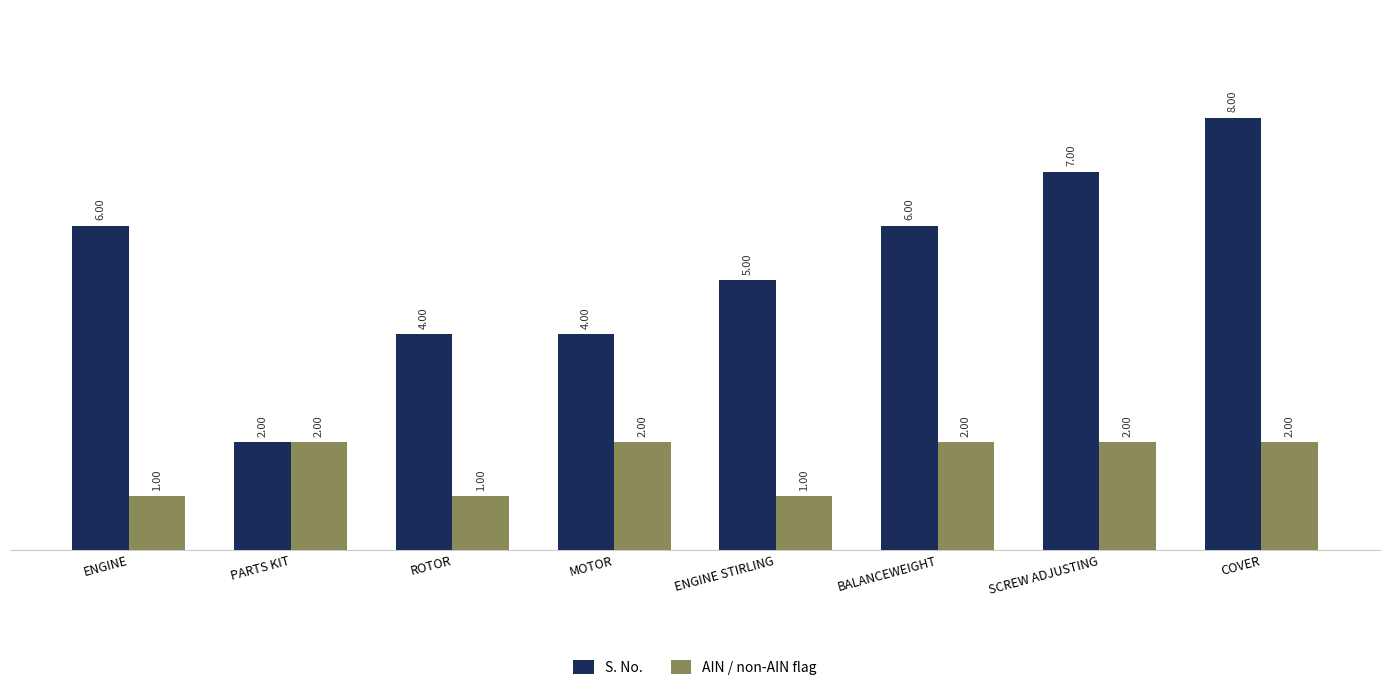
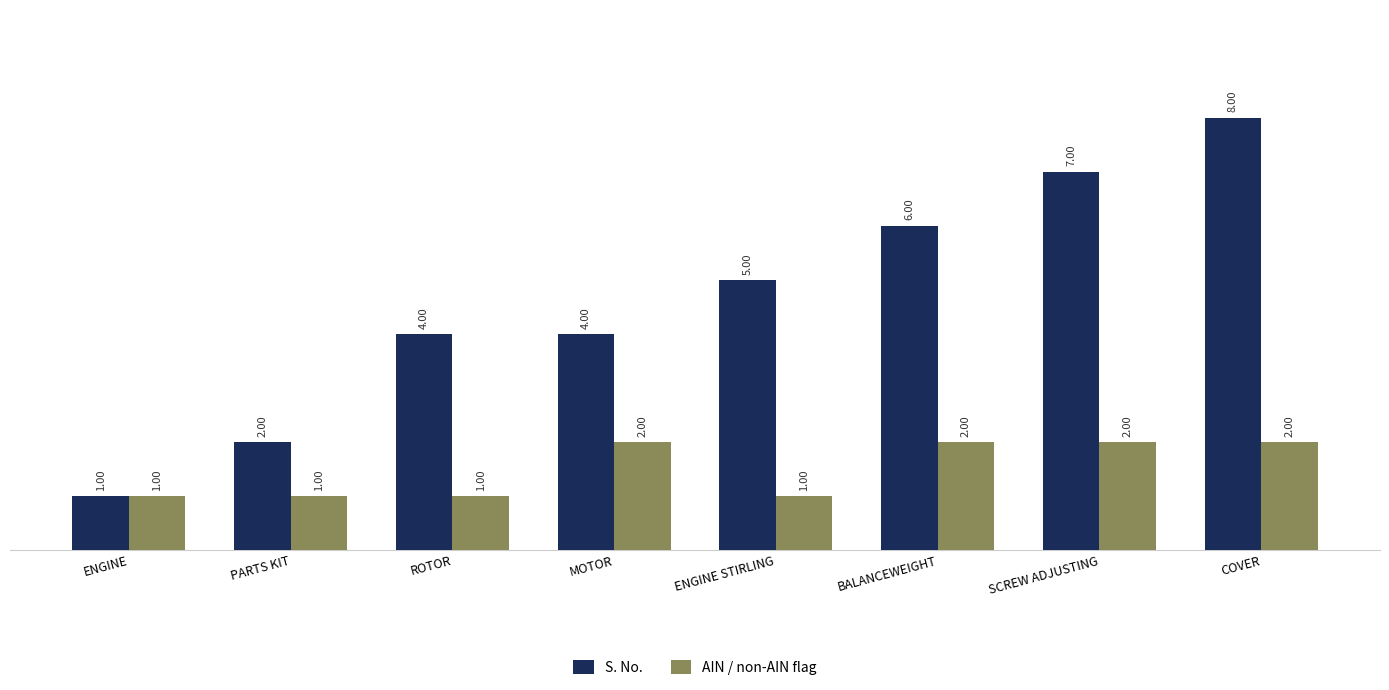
  {
    "S. No.": {
-     "ENGINE": 6.00,
+     "ENGINE": 1.00,
      "PARTS KIT": 2.00,
      "ROTOR": 4.00,
      "MOTOR": 4.00,
      "ENGINE STIRLING": 5.00,
      "BALANCEWEIGHT": 6.00,
      "SCREW ADJUSTING": 7.00,
      "COVER": 8.00
    },
    "AIN / non-AIN flag": {
      "ENGINE": 1.00,
-     "PARTS KIT": 2.00,
+     "PARTS KIT": 1.00,
      "ROTOR": 1.00,
      "MOTOR": 2.00,
      "ENGINE STIRLING": 1.00,
      "BALANCEWEIGHT": 2.00,
      "SCREW ADJUSTING": 2.00,
      "COVER": 2.00
    }
  }
